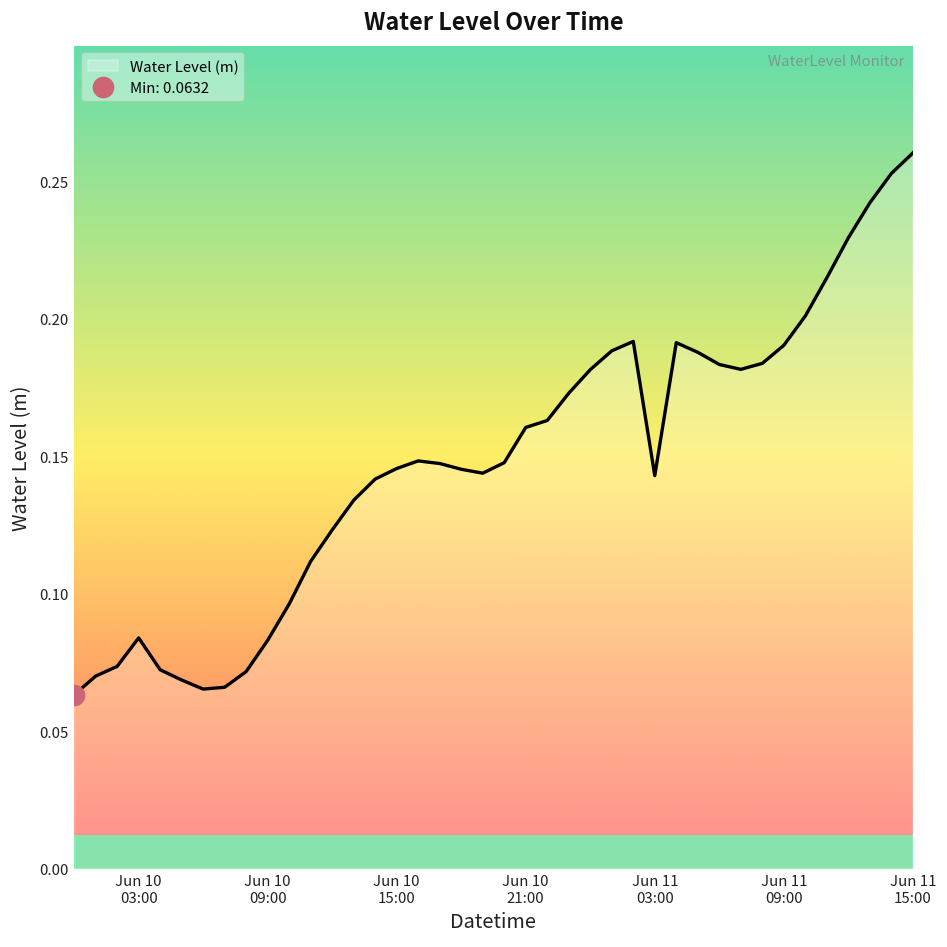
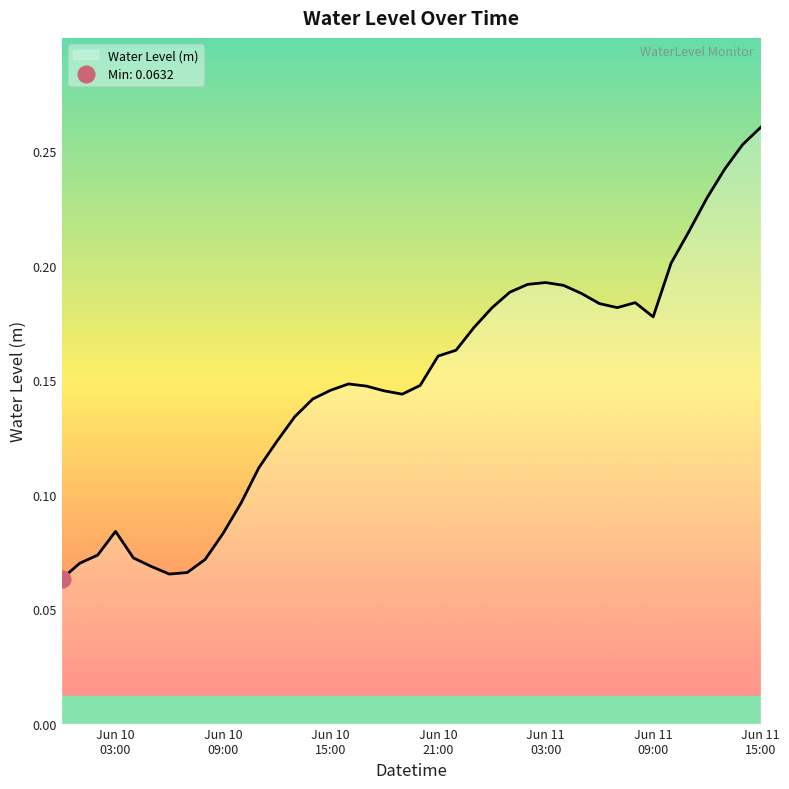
  {
    "Water Level (m)": {
      "Jun 10 03:00": 0.084,
      "Jun 10 09:00": 0.083,
      "Jun 10 15:00": 0.146,
      "Jun 10 21:00": 0.160,
-     "Jun 11 03:00": 0.143,
-     "Jun 11 09:00": 0.190,
+     "Jun 11 03:00": 0.193,
+     "Jun 11 09:00": 0.178,
      "Jun 11 15:00": 0.260
    }
  }
